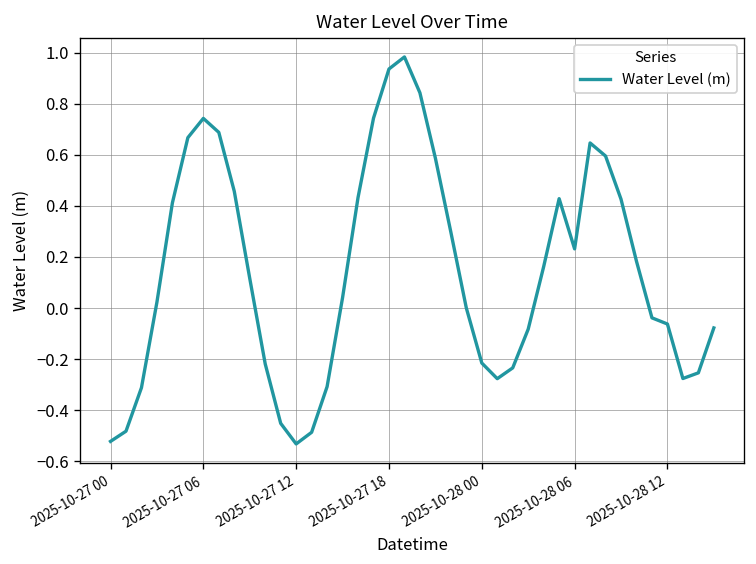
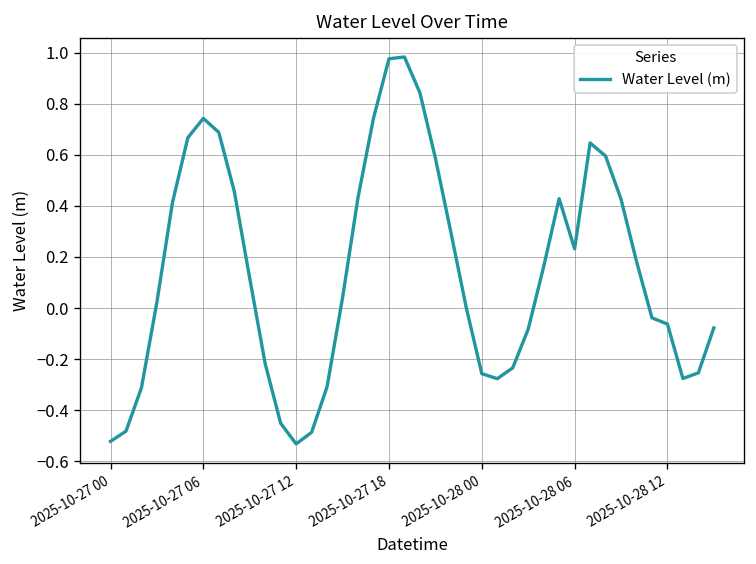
  {
    "2025-10-27 00": -0.52,
    "2025-10-27 06": 0.74,
    "2025-10-27 12": -0.53,
-   "2025-10-27 18": 0.94,
-   "2025-10-28 00": -0.22,
+   "2025-10-27 18": 0.98,
+   "2025-10-28 00": -0.26,
    "2025-10-28 06": 0.23,
    "2025-10-28 12": -0.06
  }
